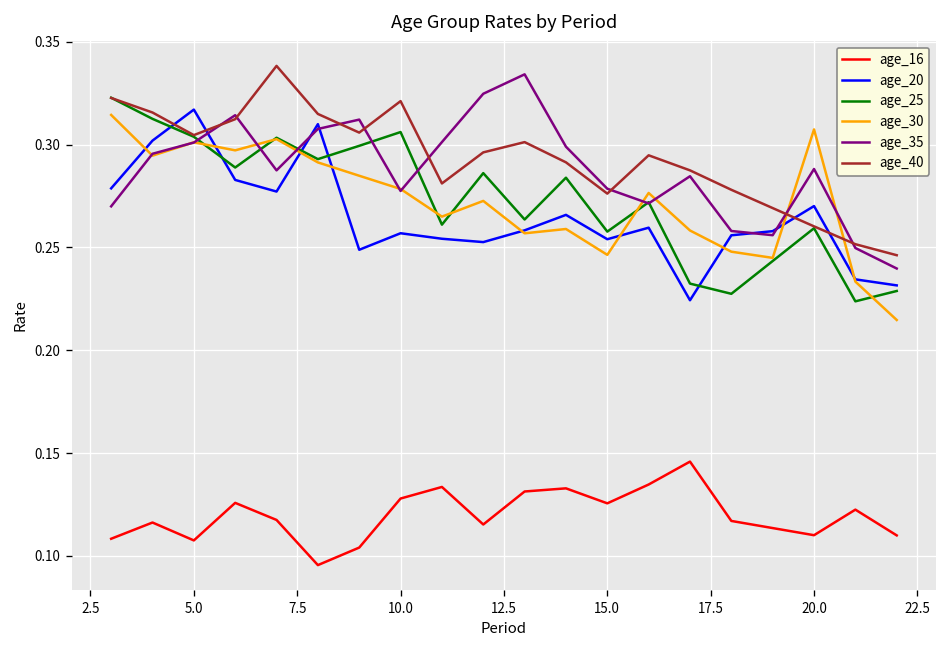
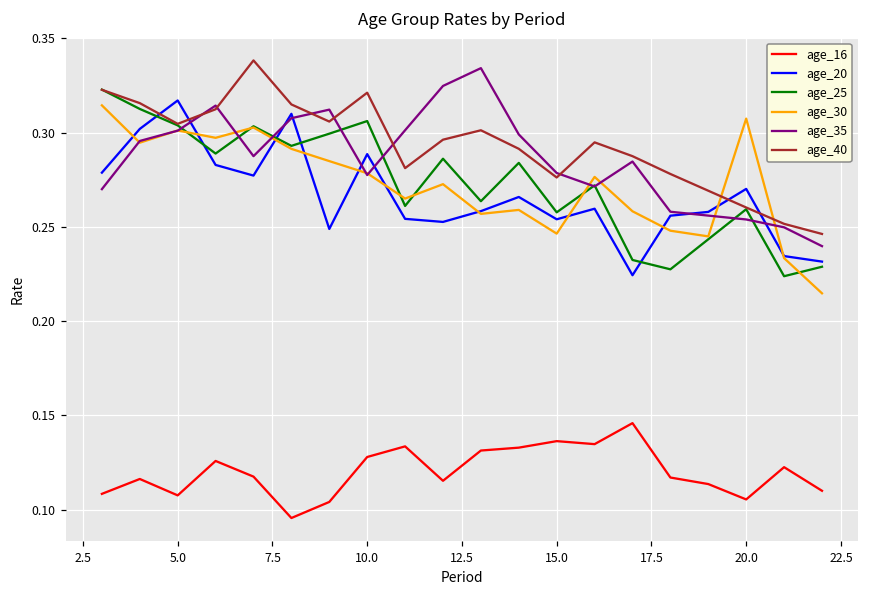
  {
    "age_16": {
      "5.0": 0.107,
      "10.0": 0.128,
-     "15.0": 0.126,
-     "20.0": 0.110
+     "15.0": 0.136,
+     "20.0": 0.105
    },
    "age_20": {
      "5.0": 0.317,
-     "10.0": 0.257,
+     "10.0": 0.289,
      "15.0": 0.254,
      "20.0": 0.270
    },
    "age_25": {
      "10.0": 0.306,
      "15.0": 0.258
    },
    "age_30": {
      "15.0": 0.246,
      "20.0": 0.307
    },
    "age_35": {
      "15.0": 0.279,
-     "20.0": 0.288
+     "20.0": 0.254
    },
    "age_40": {
      "10.0": 0.321,
      "15.0": 0.276
    }
  }
